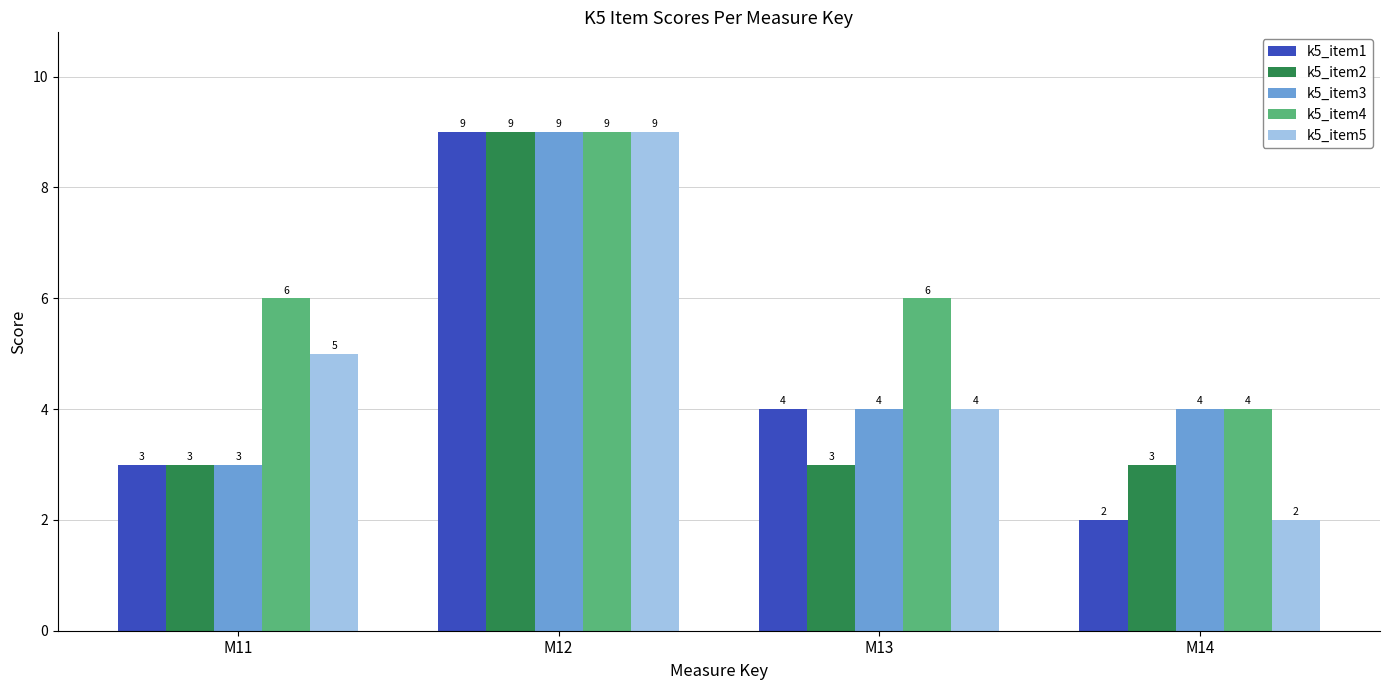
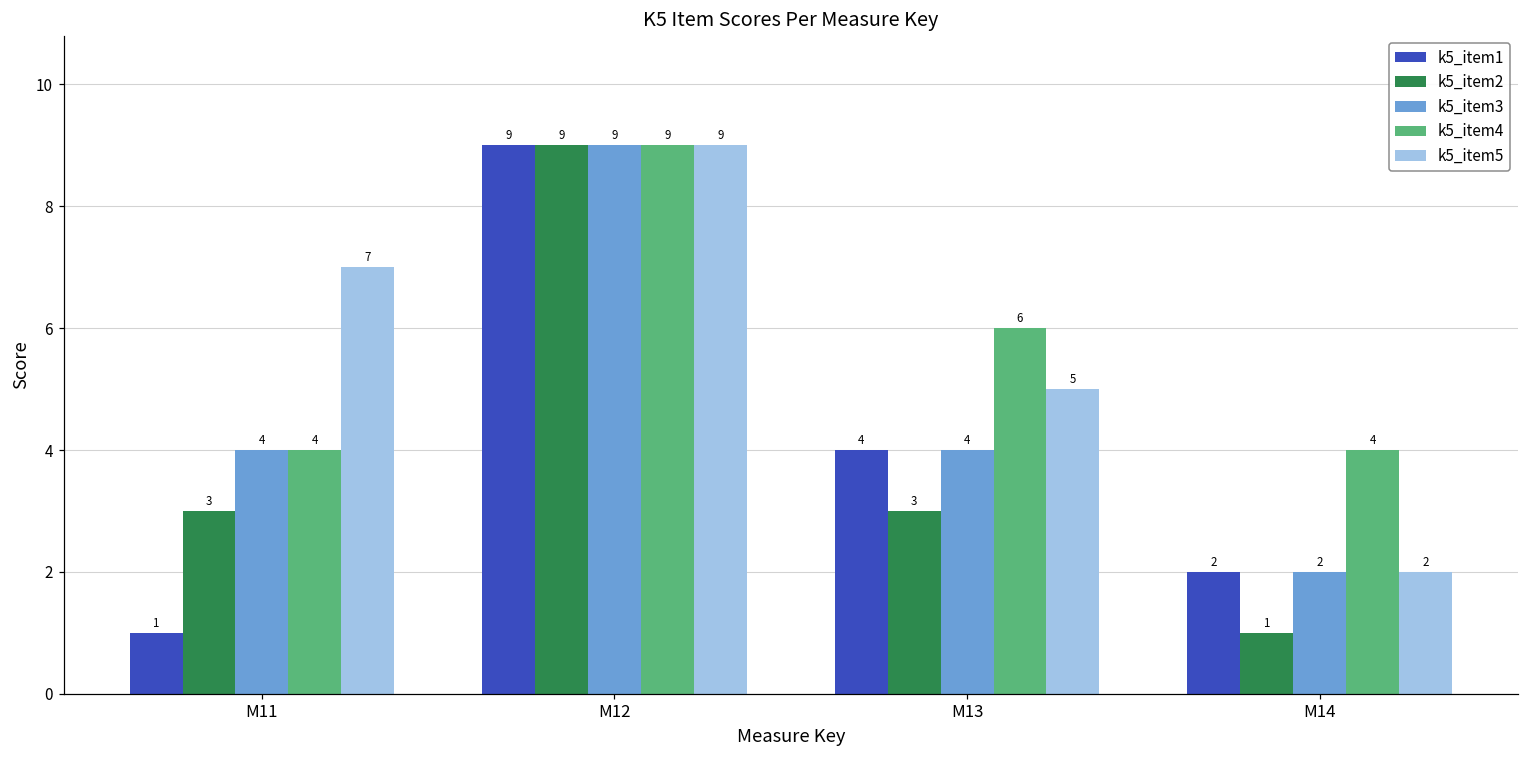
  {
    "k5_item1": {
-     "M11": 3,
+     "M11": 1,
      "M12": 9,
      "M13": 4,
      "M14": 2
    },
    "k5_item2": {
      "M11": 3,
      "M12": 9,
      "M13": 3,
-     "M14": 3
+     "M14": 1
    },
    "k5_item3": {
-     "M11": 3,
+     "M11": 4,
      "M12": 9,
      "M13": 4,
-     "M14": 4
+     "M14": 2
    },
    "k5_item4": {
-     "M11": 6,
+     "M11": 4,
      "M12": 9,
      "M13": 6,
      "M14": 4
    },
    "k5_item5": {
-     "M11": 5,
+     "M11": 7,
      "M12": 9,
-     "M13": 4,
+     "M13": 5,
      "M14": 2
    }
  }
